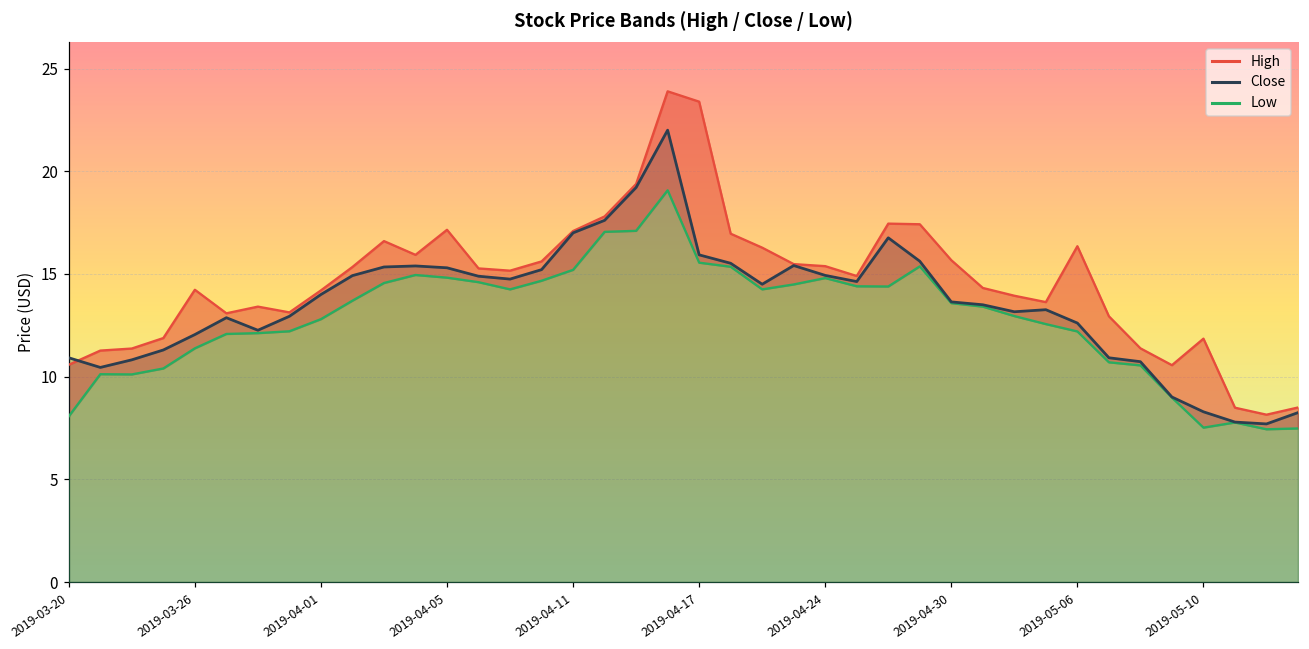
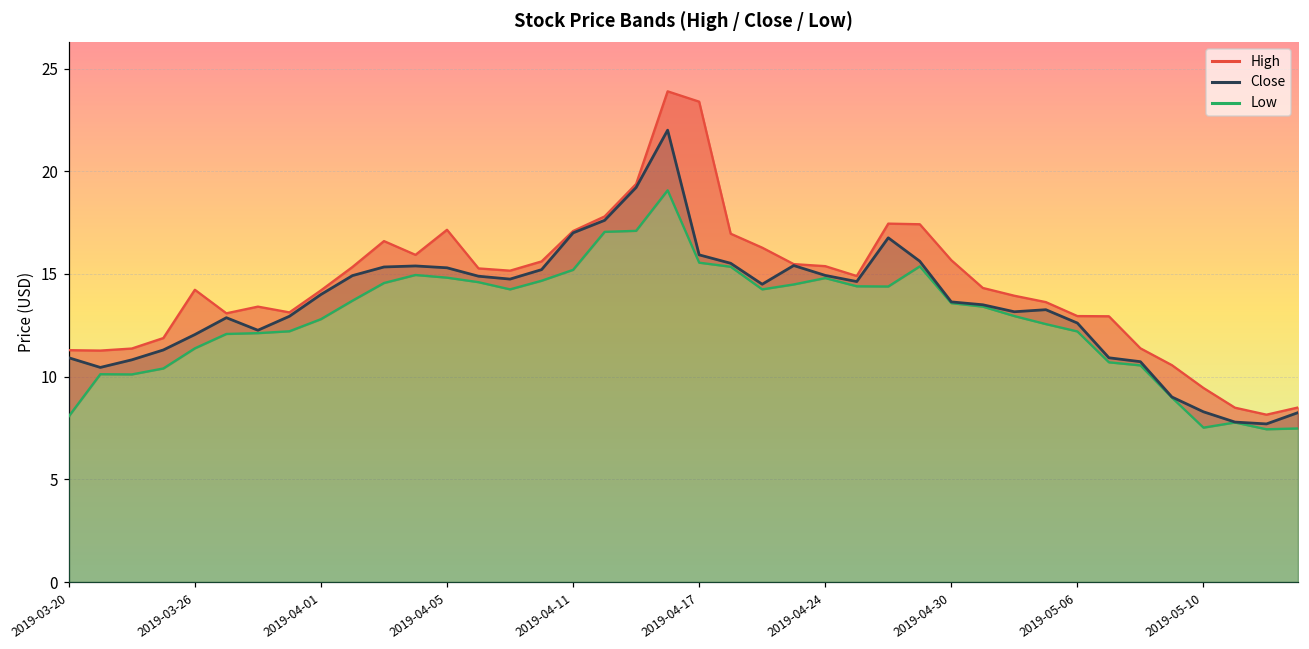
  {
    "High": {
-     "2019-03-20": 10.6,
+     "2019-03-20": 11.3,
      "2019-03-26": 14.2,
      "2019-04-01": 14.2,
      "2019-04-05": 17.2,
      "2019-04-17": 23.4,
      "2019-04-24": 15.4,
      "2019-04-30": 15.7,
-     "2019-05-06": 16.4,
-     "2019-05-10": 11.9
+     "2019-05-06": 13.0,
+     "2019-05-10": 9.5
    }
  }
